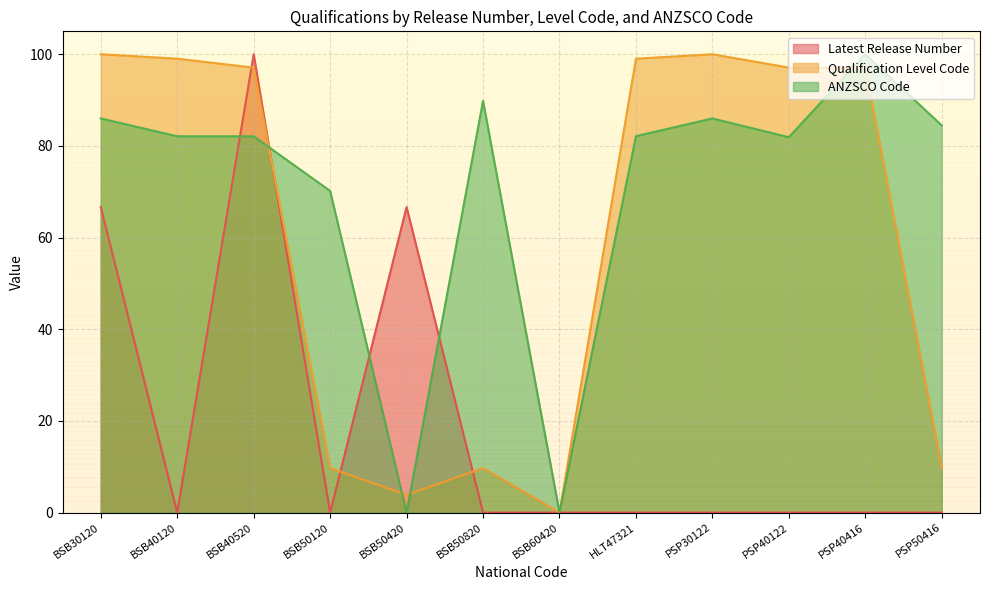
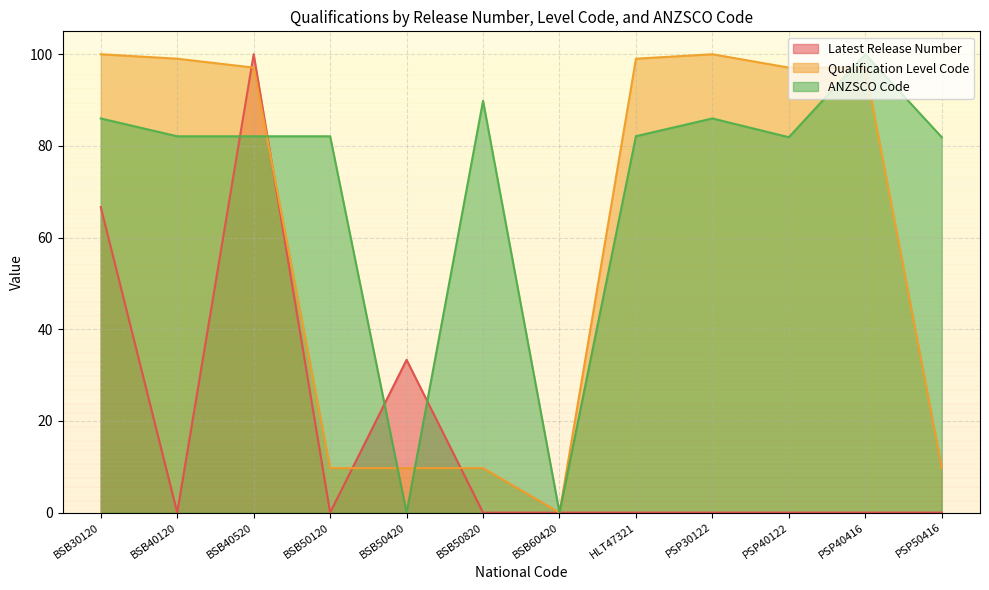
  {
    "Latest Release Number": {
      "BSB30120": 67,
      "BSB40120": 0,
      "BSB40520": 100,
      "BSB50120": 0,
-     "BSB50420": 67,
+     "BSB50420": 33,
      "BSB50820": 0,
      "HLT47321": 0,
      "PSP30122": 0,
      "PSP40122": 0,
      "PSP40416": 0,
      "PSP50416": 0
    },
    "Qualification Level Code": {
      "BSB30120": 100,
      "BSB40120": 99,
      "BSB40520": 97,
      "BSB50120": 10,
-     "BSB50420": 4,
+     "BSB50420": 10,
      "BSB50820": 10,
      "HLT47321": 99,
      "PSP30122": 100,
      "PSP50416": 10
    },
    "ANZSCO Code": {
      "BSB30120": 86,
      "BSB40120": 82,
      "BSB40520": 82,
-     "BSB50120": 70,
+     "BSB50120": 82,
      "BSB50420": 0,
      "BSB50820": 90,
      "HLT47321": 82,
      "PSP30122": 86,
      "PSP40122": 82,
-     "PSP50416": 84
+     "PSP50416": 82
    }
  }
